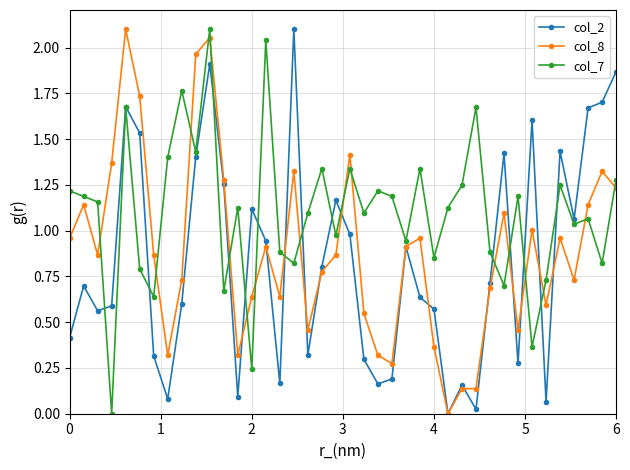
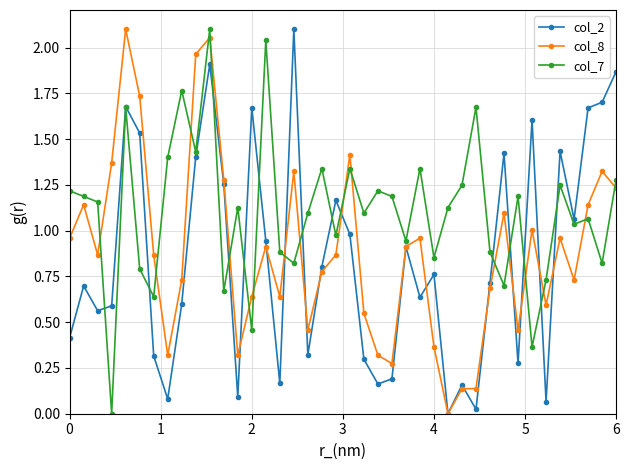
  {
    "col_2": {
      "0": 0.42,
-     "2": 1.12,
-     "4": 0.57,
+     "2": 1.67,
+     "4": 0.76,
      "6": 1.87
    },
    "col_8": {
      "0": 0.96,
      "2": 0.64,
      "4": 0.37,
      "6": 1.23
    },
    "col_7": {
      "0": 1.22,
-     "2": 0.24,
+     "2": 0.46,
      "4": 0.85,
      "6": 1.28
    }
  }
